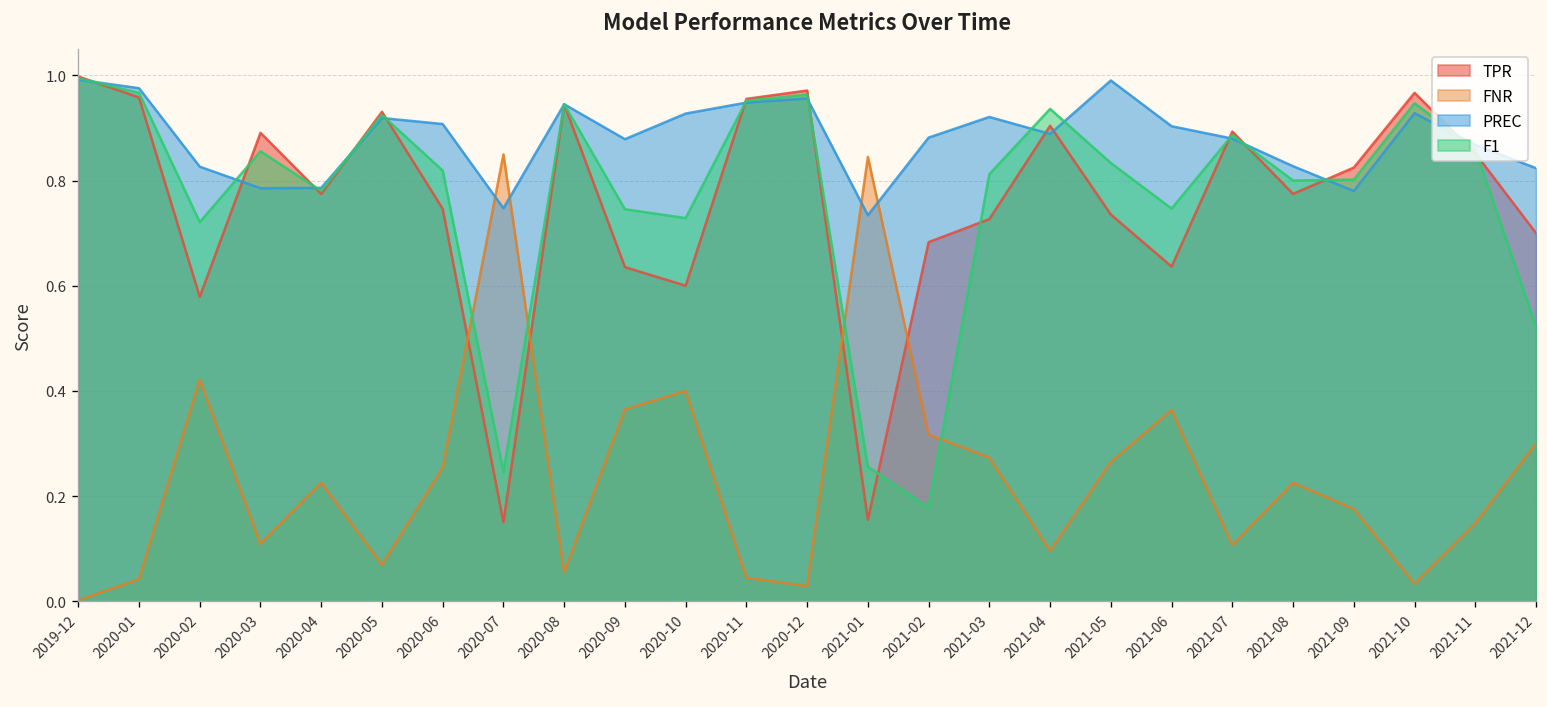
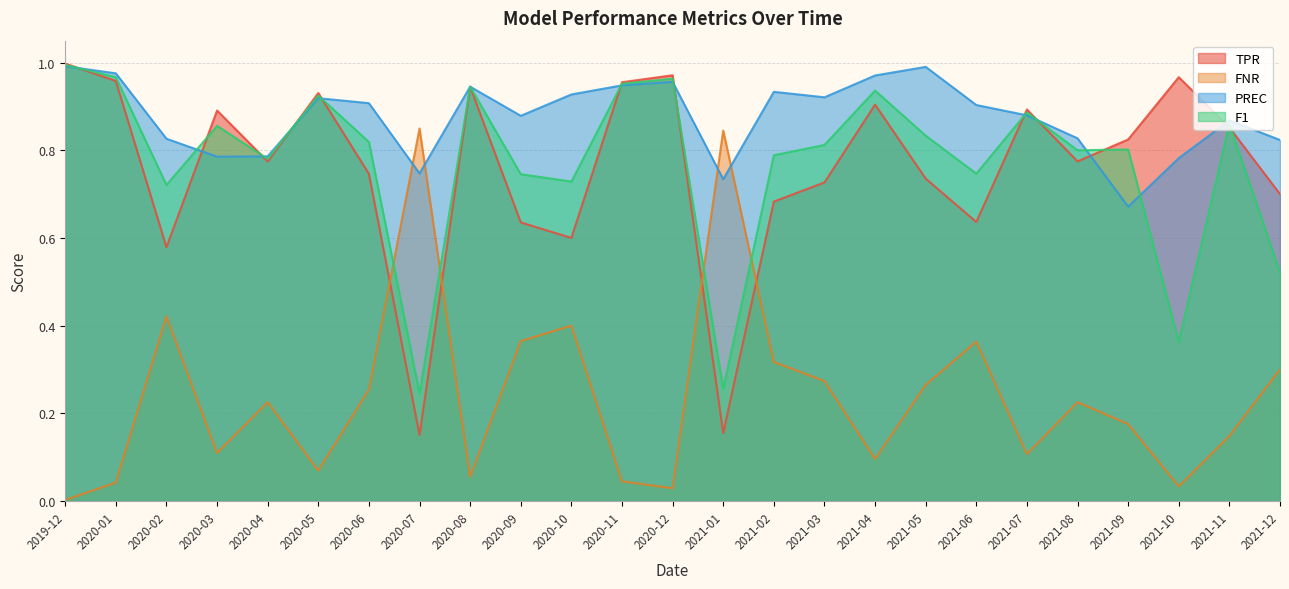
  {
    "PREC": {
      "2020-01": 0.98,
      "2020-02": 0.83,
      "2020-03": 0.79,
      "2020-05": 0.92,
      "2020-06": 0.91,
      "2020-07": 0.75,
      "2020-09": 0.88,
      "2020-10": 0.93,
      "2020-12": 0.96,
      "2021-01": 0.73,
-     "2021-02": 0.88,
+     "2021-02": 0.93,
      "2021-03": 0.92,
-     "2021-04": 0.89,
+     "2021-04": 0.97,
      "2021-05": 0.99,
      "2021-06": 0.90,
      "2021-07": 0.88,
      "2021-08": 0.83,
-     "2021-09": 0.78,
-     "2021-10": 0.93,
+     "2021-09": 0.67,
+     "2021-10": 0.78,
      "2021-12": 0.82
    },
    "F1": {
      "2020-01": 0.97,
      "2020-02": 0.72,
      "2020-03": 0.86,
      "2020-05": 0.92,
      "2020-06": 0.82,
      "2020-07": 0.25,
      "2020-09": 0.75,
      "2020-10": 0.73,
      "2020-12": 0.96,
      "2021-01": 0.26,
-     "2021-02": 0.18,
+     "2021-02": 0.79,
      "2021-03": 0.81,
      "2021-04": 0.94,
      "2021-05": 0.83,
      "2021-06": 0.75,
      "2021-07": 0.89,
      "2021-08": 0.80,
      "2021-09": 0.80,
-     "2021-10": 0.95,
+     "2021-10": 0.36,
      "2021-12": 0.52
    }
  }
